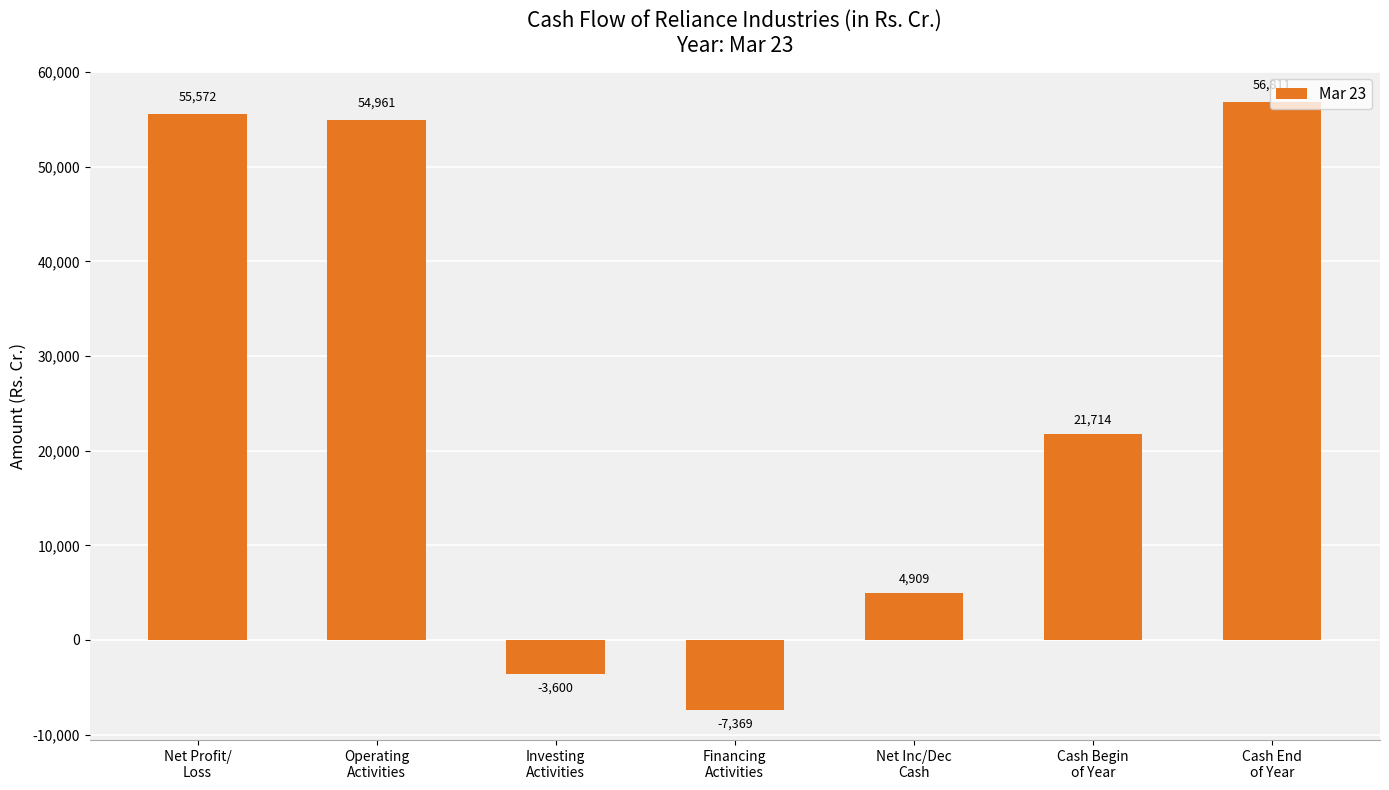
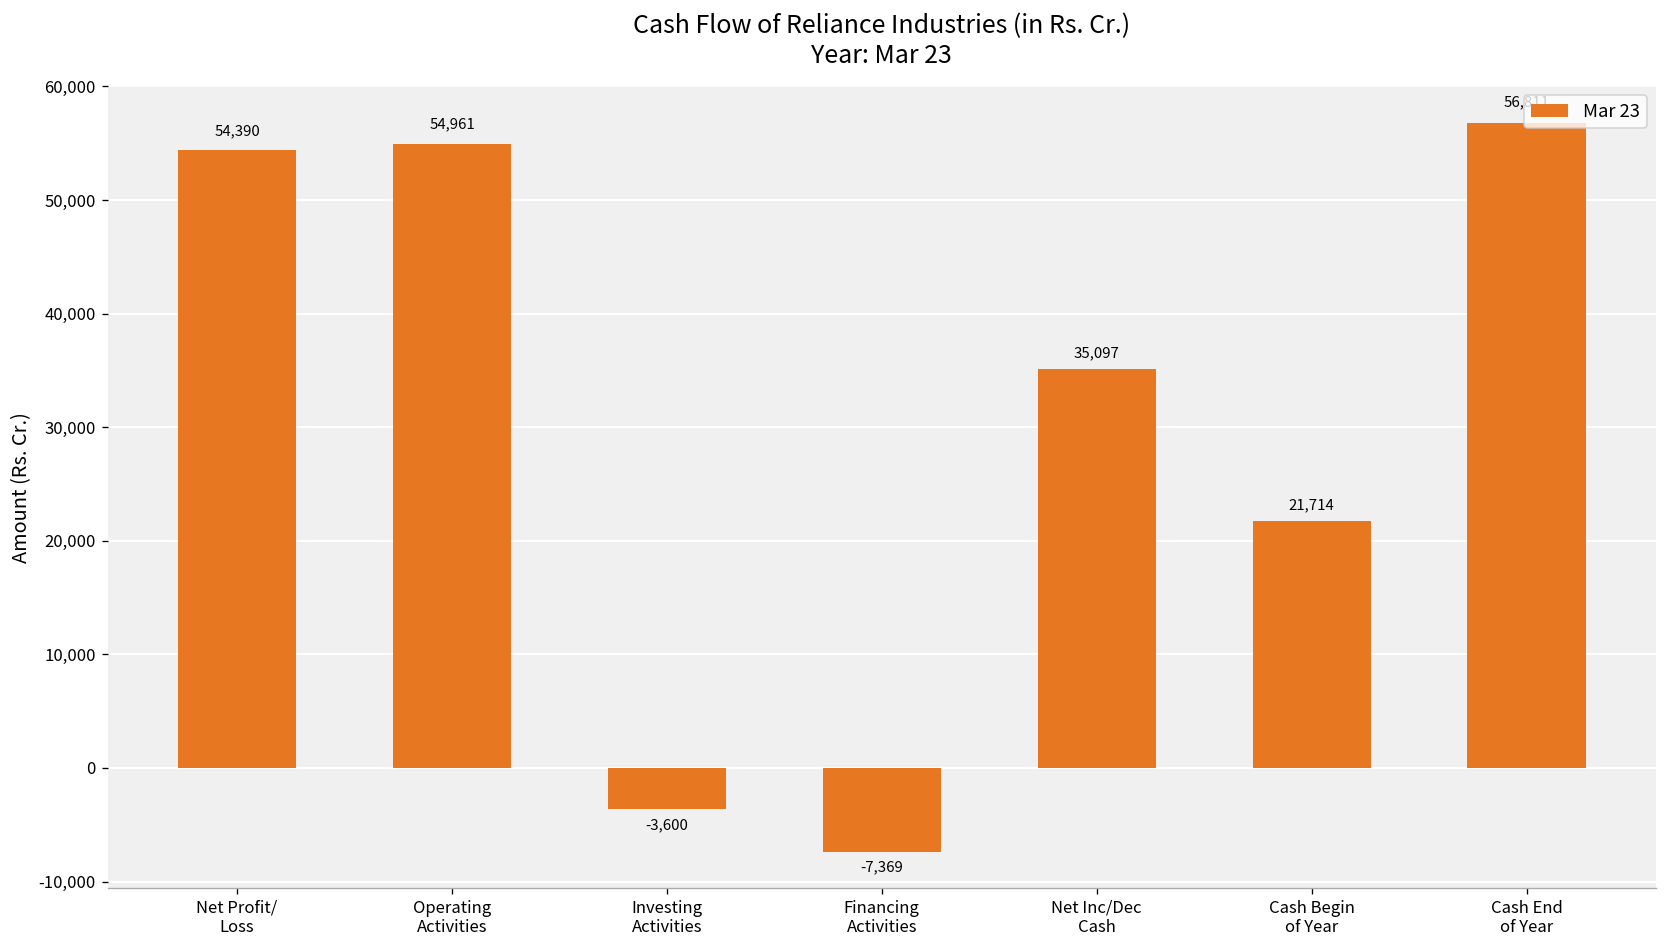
  {
-   "Net Profit/ Loss": "55,572",
+   "Net Profit/ Loss": "54,390",
    "Operating Activities": "54,961",
    "Investing Activities": "-3,600",
    "Financing Activities": "-7,369",
-   "Net Inc/Dec Cash": "4,909",
+   "Net Inc/Dec Cash": "35,097",
    "Cash Begin of Year": "21,714"
  }
